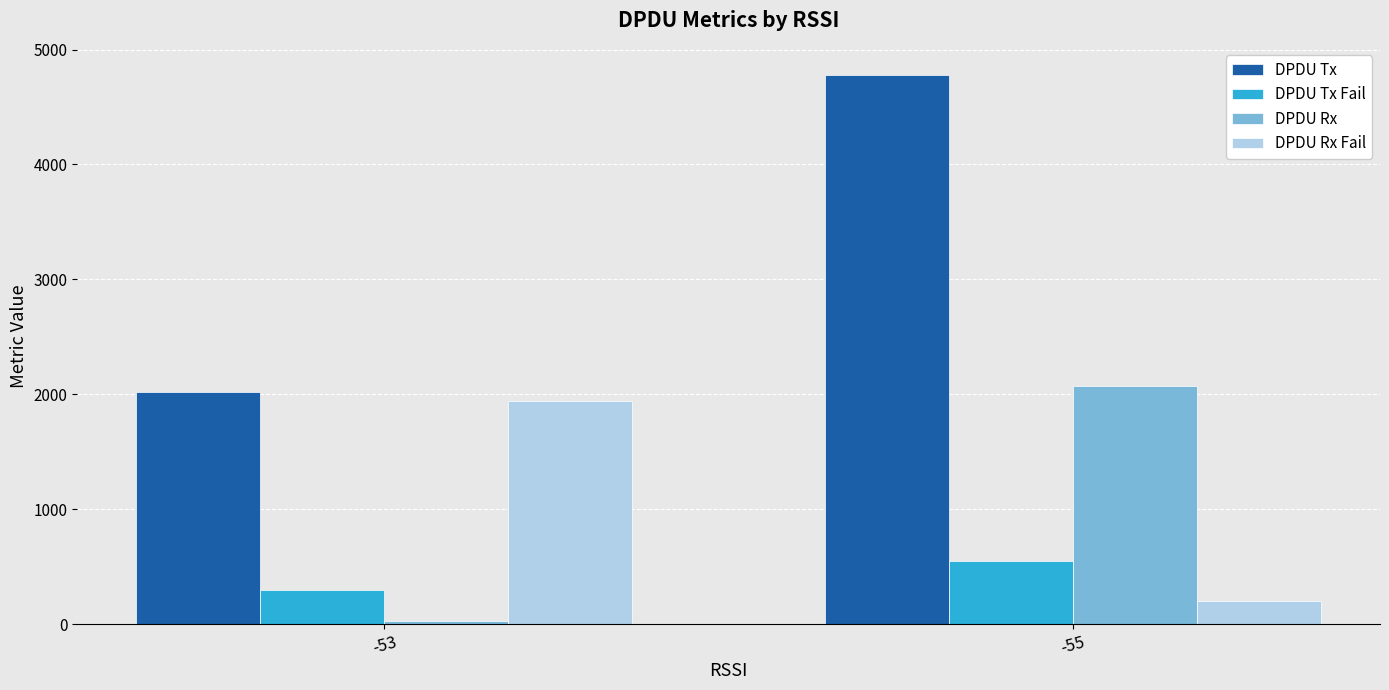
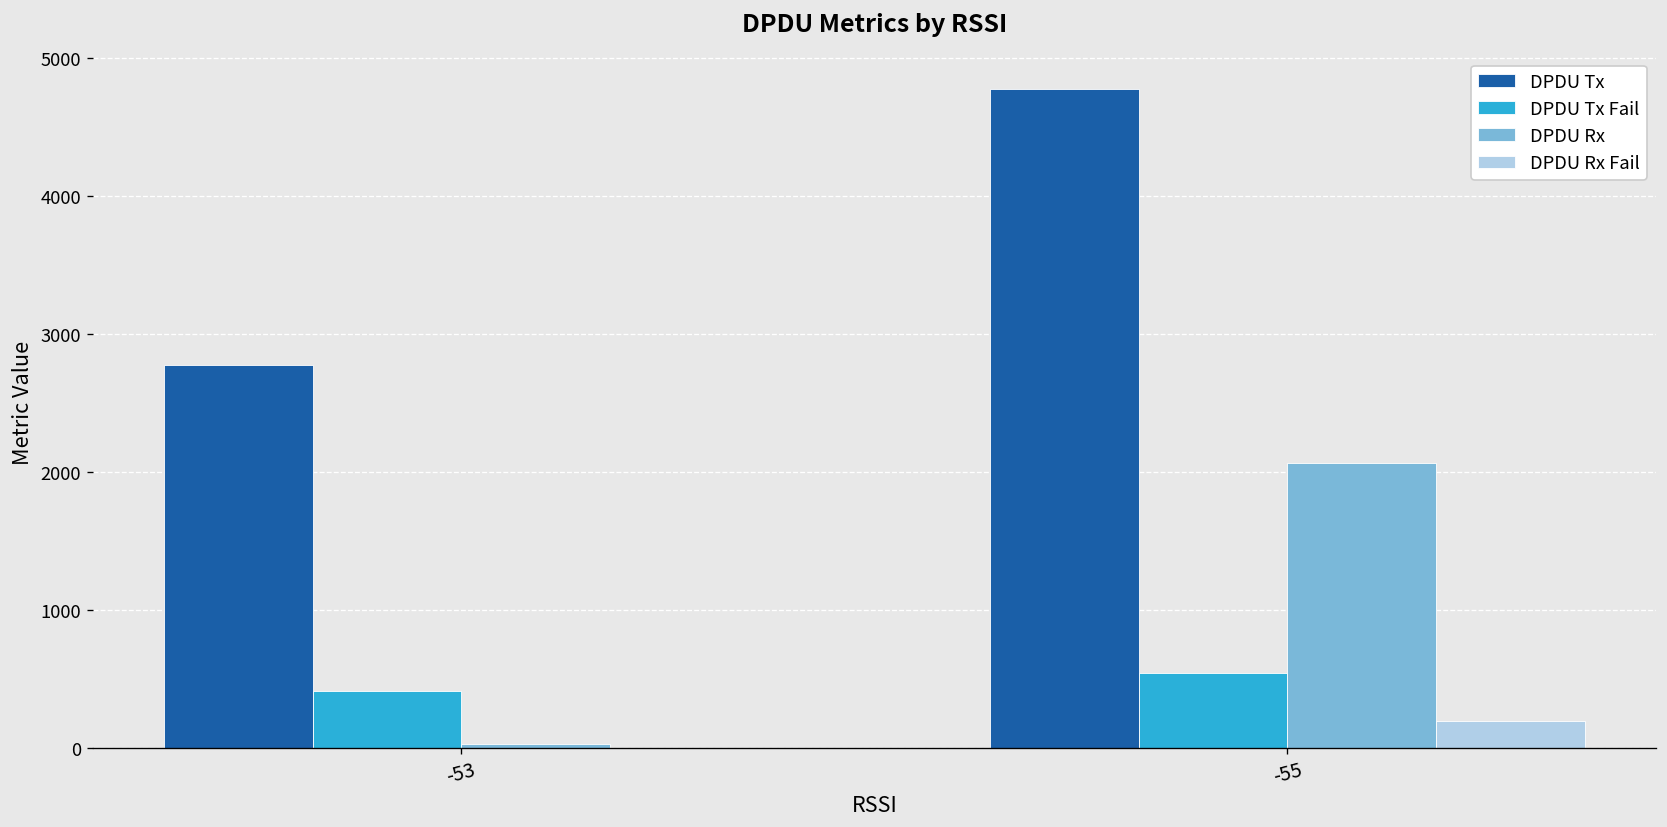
  {
    "DPDU Tx": {
-     "-53": 2020,
+     "-53": 2780,
      "-55": 4780
    },
    "DPDU Tx Fail": {
-     "-53": 300,
+     "-53": 410,
      "-55": 550
    },
    "DPDU Rx": {
      "-53": 30,
      "-55": 2070
    },
    "DPDU Rx Fail": {
-     "-53": 1940,
+     "-53": 0,
      "-55": 200
    }
  }
